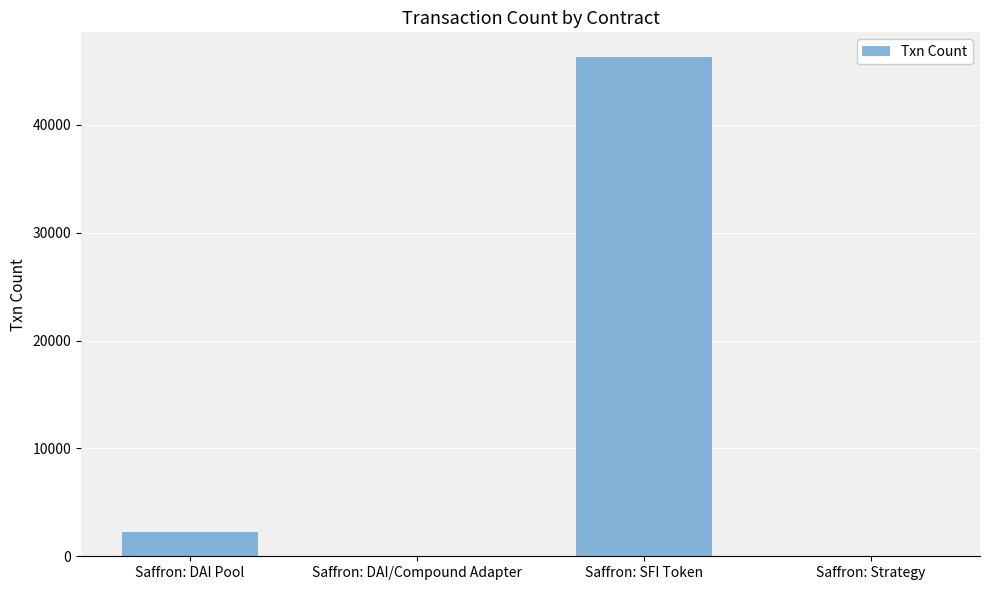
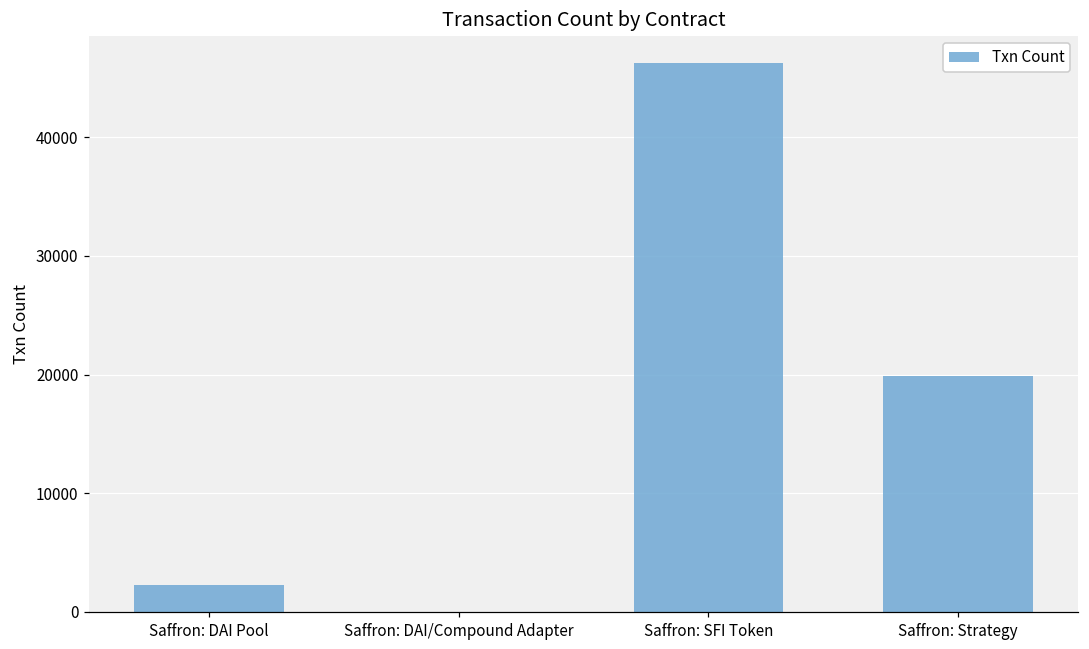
  {
    "Saffron: DAI Pool": 2300,
    "Saffron: SFI Token": 46300,
-   "Saffron: Strategy": 100
+   "Saffron: Strategy": 19900
  }
